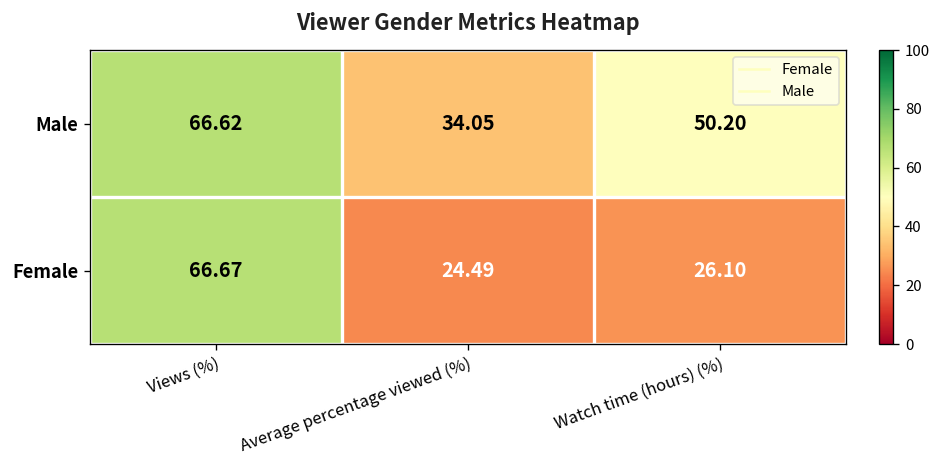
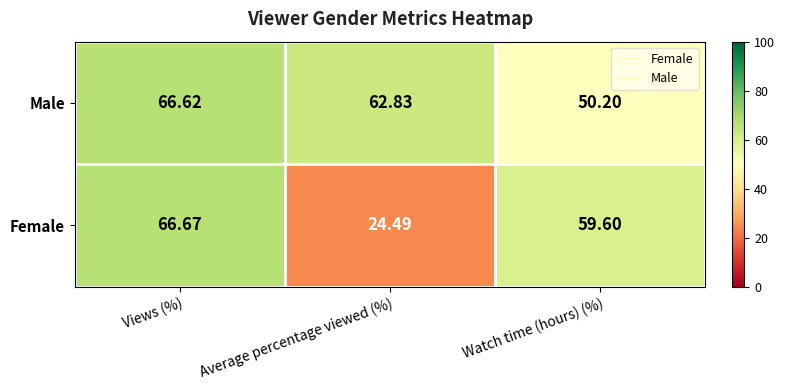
  {
    "Male": {
      "Views (%)": 66.62,
-     "Average percentage viewed (%)": 34.05,
+     "Average percentage viewed (%)": 62.83,
      "Watch time (hours) (%)": 50.20
    },
    "Female": {
      "Views (%)": 66.67,
      "Average percentage viewed (%)": 24.49,
-     "Watch time (hours) (%)": 26.10
+     "Watch time (hours) (%)": 59.60
    }
  }
